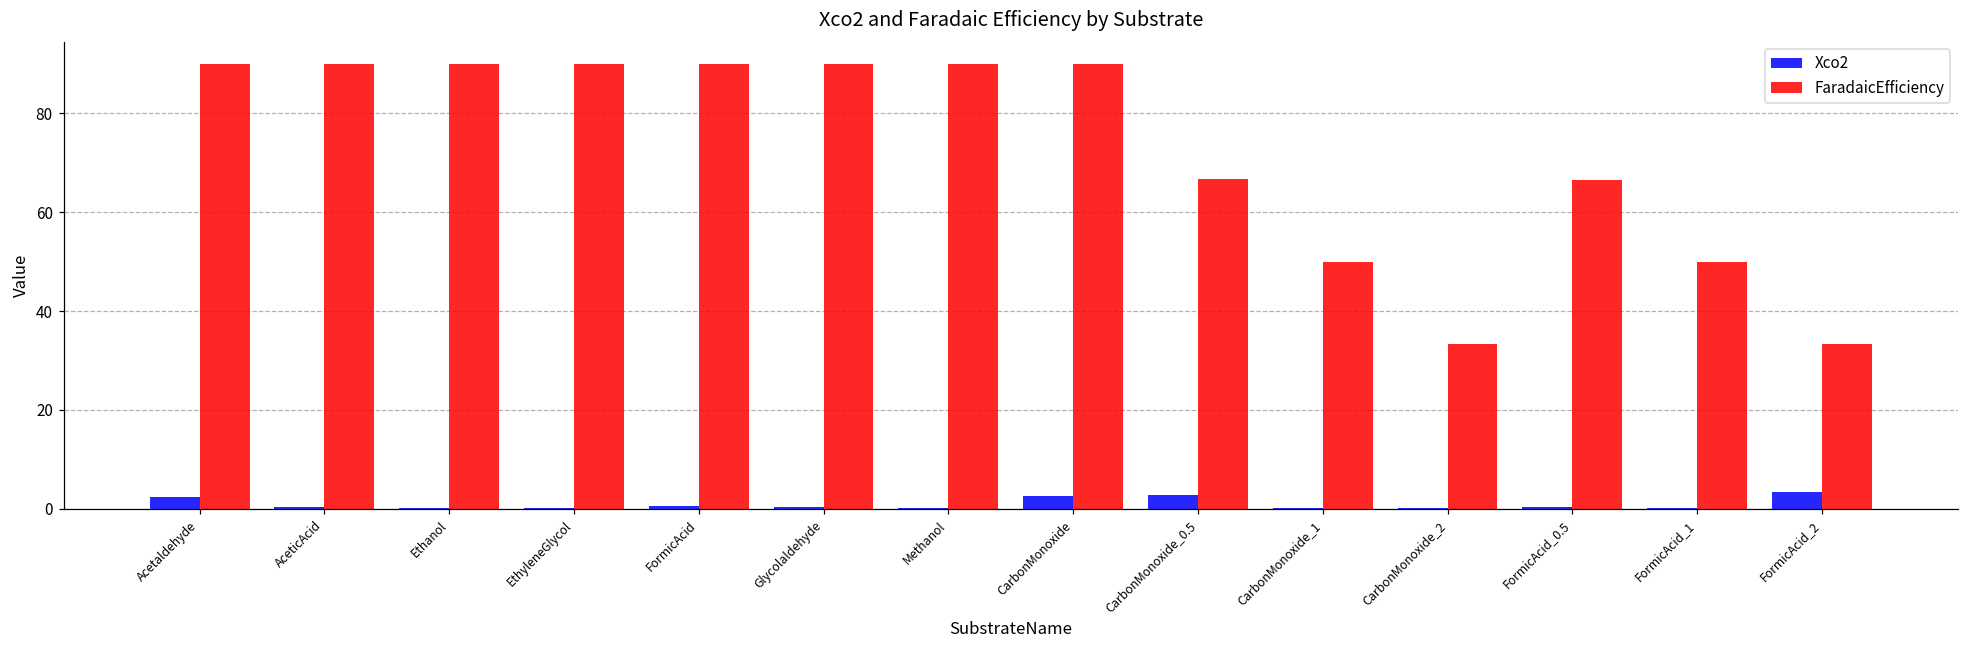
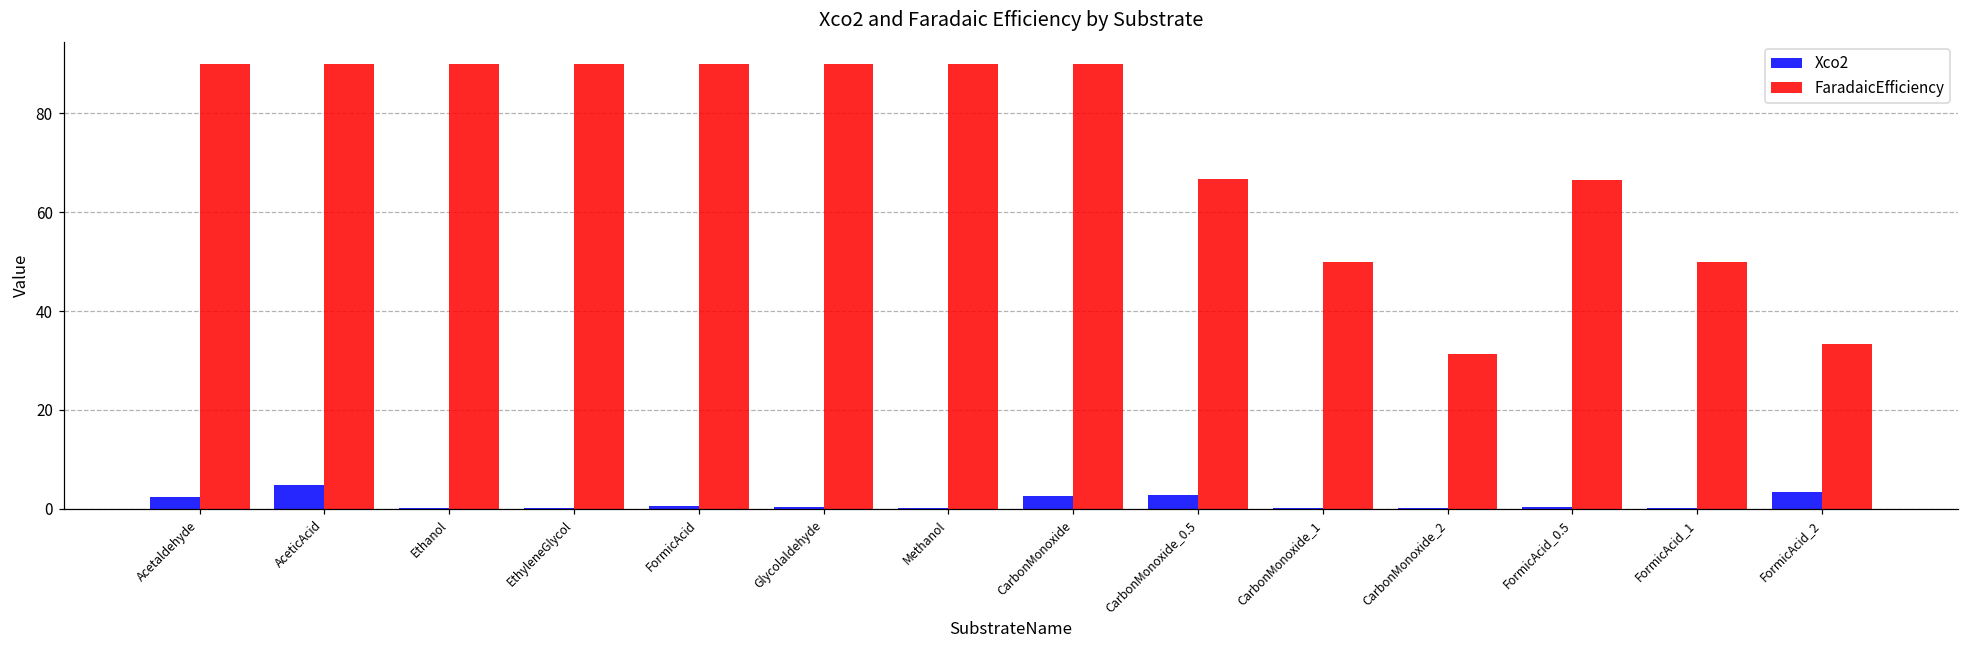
  {
    "Xco2": {
      "Acetaldehyde": 2,
-     "AceticAcid": 0,
+     "AceticAcid": 5,
      "CarbonMonoxide": 3,
      "CarbonMonoxide_0.5": 3,
      "FormicAcid_2": 3
    },
    "FaradaicEfficiency": {
      "Acetaldehyde": 90,
      "AceticAcid": 90,
      "Ethanol": 90,
      "EthyleneGlycol": 90,
      "FormicAcid": 90,
      "Glycolaldehyde": 90,
      "Methanol": 90,
      "CarbonMonoxide": 90,
      "CarbonMonoxide_0.5": 67,
      "CarbonMonoxide_1": 50,
-     "CarbonMonoxide_2": 33,
+     "CarbonMonoxide_2": 31,
      "FormicAcid_0.5": 67,
      "FormicAcid_1": 50,
      "FormicAcid_2": 33
    }
  }
